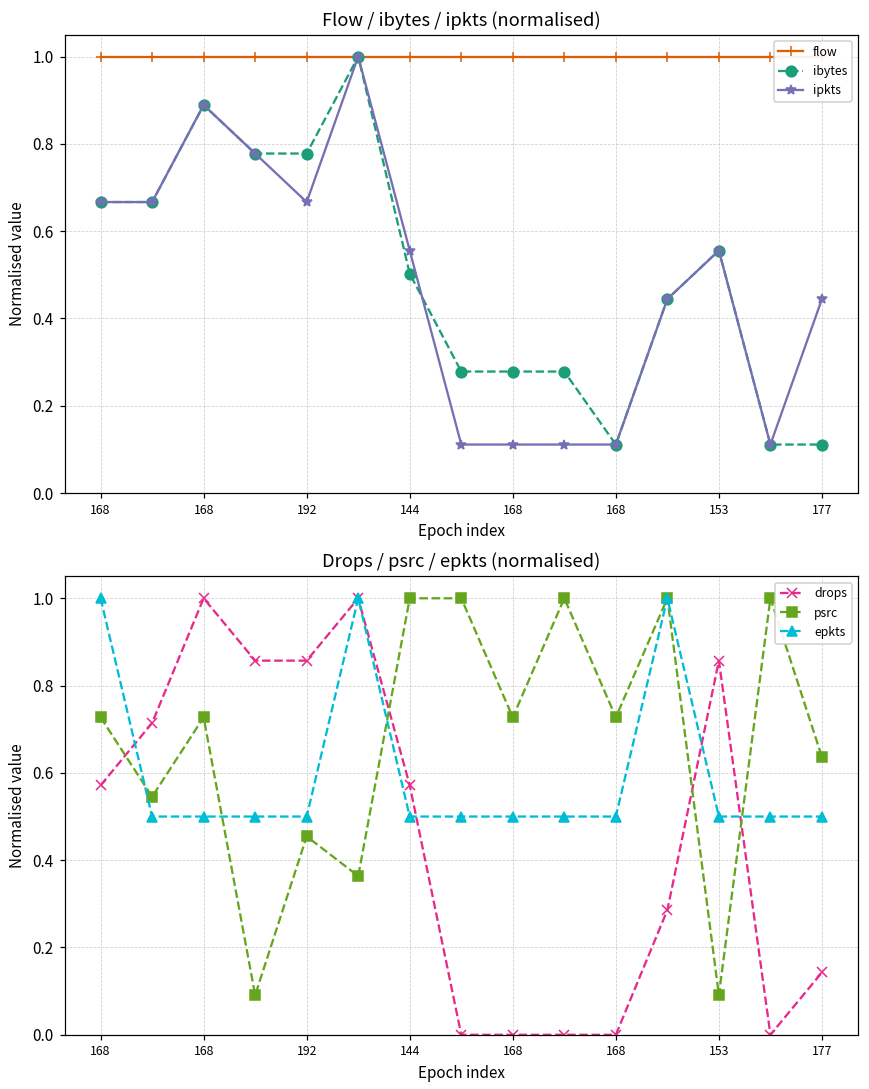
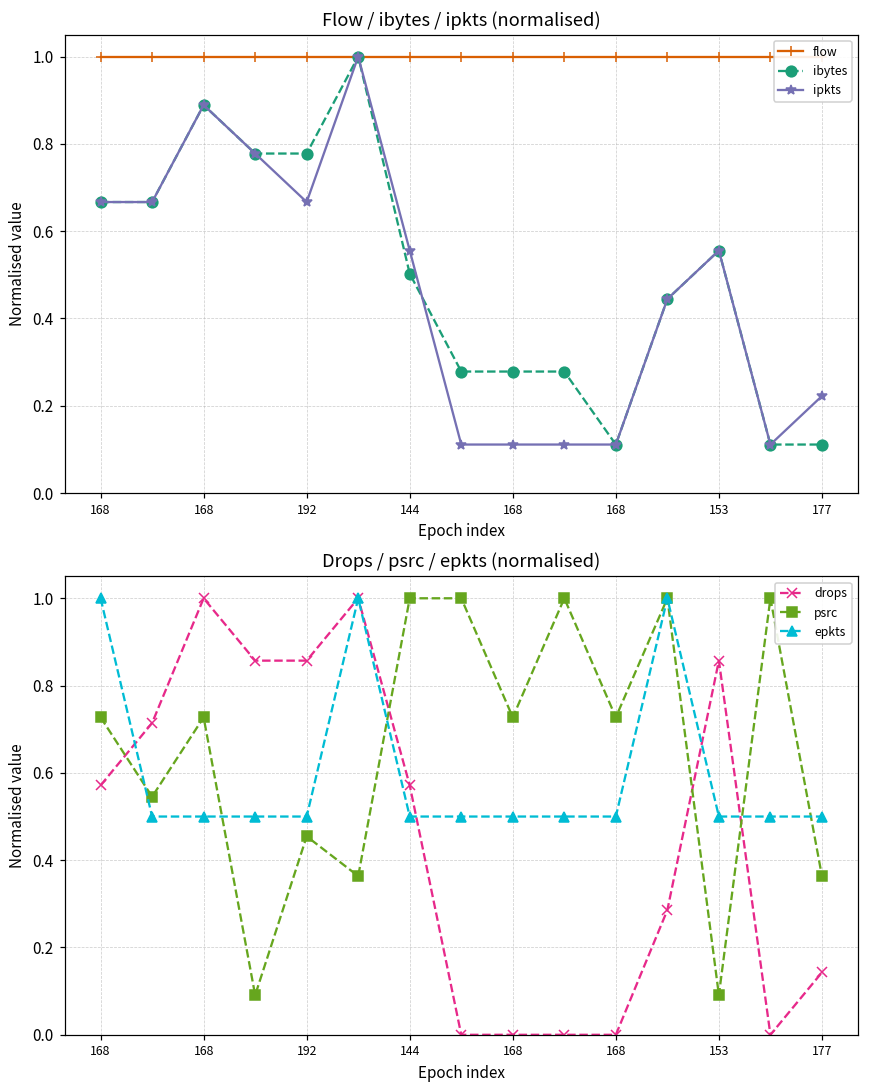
  {
    "Flow / ibytes / ipkts (normalised)": {
      "flow": {
        "192": 1.00,
        "144": 1.00,
        "153": 1.00
      },
      "ibytes": {
        "192": 0.78,
        "144": 0.50,
        "177": 0.11
      },
      "ipkts": {
        "192": 0.67,
        "144": 0.56,
-       "177": 0.44
+       "177": 0.22
      }
    },
    "Drops / psrc / epkts (normalised)": {
      "drops": {
        "192": 0.86,
        "144": 0.57,
        "153": 0.86,
        "177": 0.14
      },
      "psrc": {
        "192": 0.45,
        "144": 1.00,
        "153": 0.09,
-       "177": 0.64
+       "177": 0.36
      },
      "epkts": {
        "192": 0.50,
        "144": 0.50,
        "153": 0.50,
        "177": 0.50
      }
    }
  }
